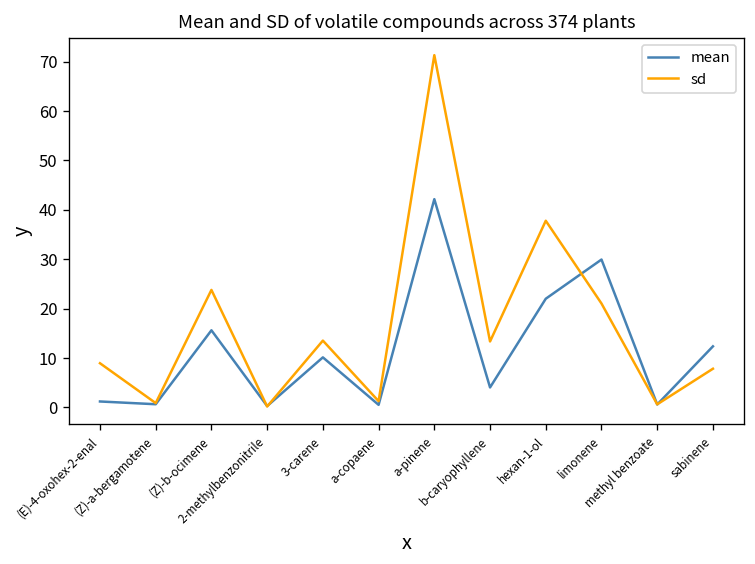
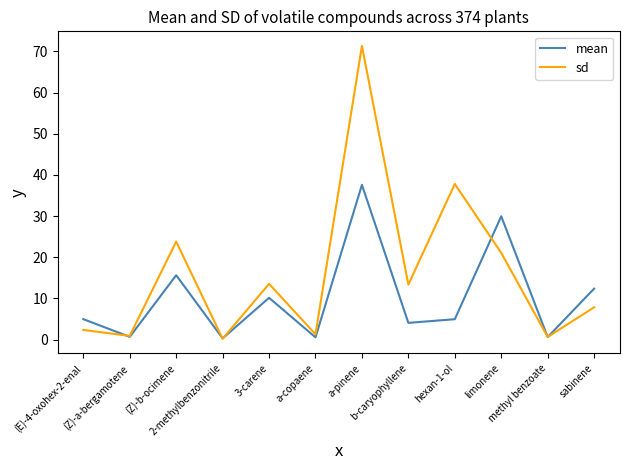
  {
    "mean": {
-     "(E)-4-oxohex-2-enal": 1,
+     "(E)-4-oxohex-2-enal": 5,
      "(Z)-b-ocimene": 16,
      "3-carene": 10,
      "a-copaene": 1,
-     "a-pinene": 42,
+     "a-pinene": 38,
      "b-caryophyllene": 4,
-     "hexan-1-ol": 22,
+     "hexan-1-ol": 5,
      "limonene": 30,
      "sabinene": 12
    },
    "sd": {
-     "(E)-4-oxohex-2-enal": 9,
+     "(E)-4-oxohex-2-enal": 2,
      "(Z)-b-ocimene": 24,
      "3-carene": 14,
      "a-copaene": 1,
      "a-pinene": 71,
      "b-caryophyllene": 13,
      "hexan-1-ol": 38,
      "limonene": 21,
      "sabinene": 8
    }
  }
